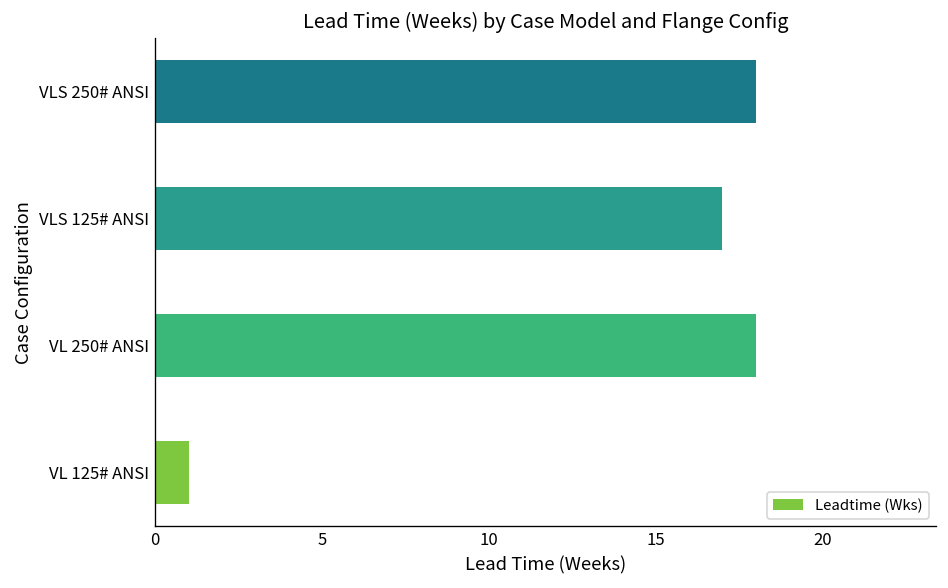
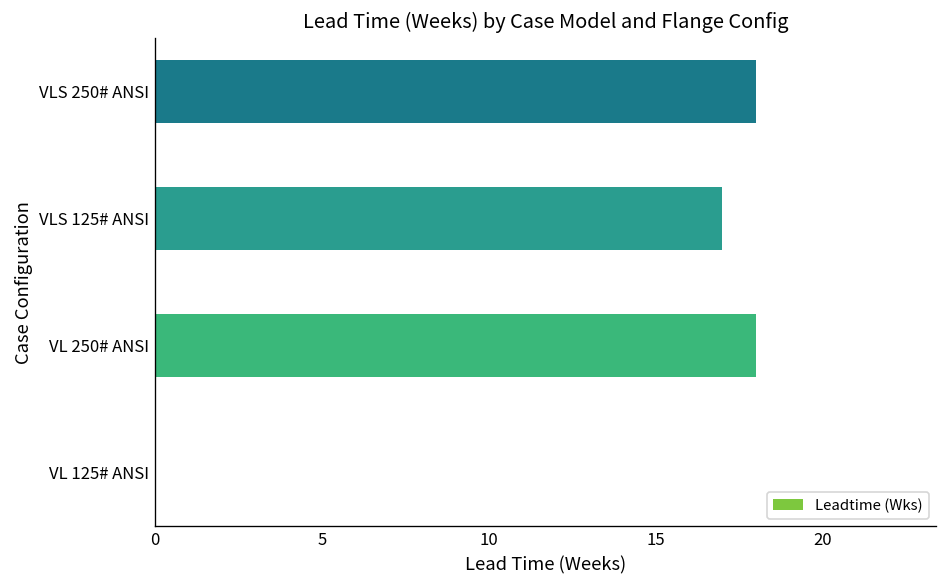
  {
    "VLS 250# ANSI": 18,
    "VLS 125# ANSI": 17,
    "VL 250# ANSI": 18,
-   "VL 125# ANSI": 1
+   "VL 125# ANSI": 0
  }
